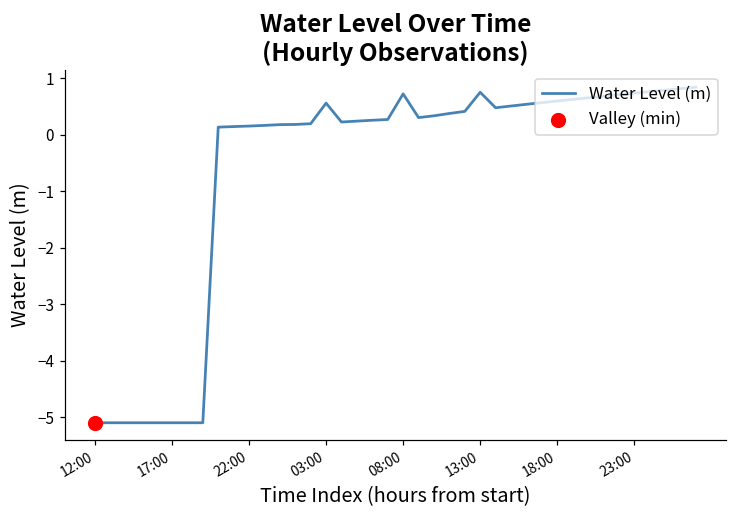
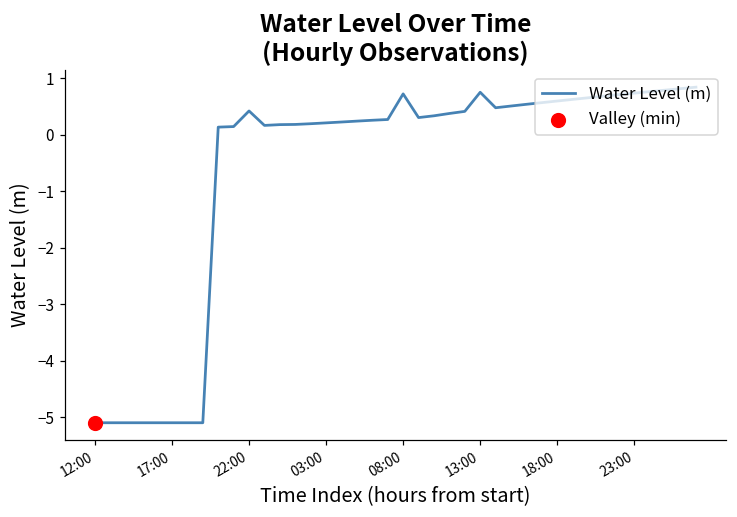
  {
    "Water Level (m)": {
      "17:00": -5.1,
-     "22:00": 0.2,
-     "03:00": 0.6,
+     "22:00": 0.4,
+     "03:00": 0.2,
      "08:00": 0.7,
      "13:00": 0.8
    }
  }
